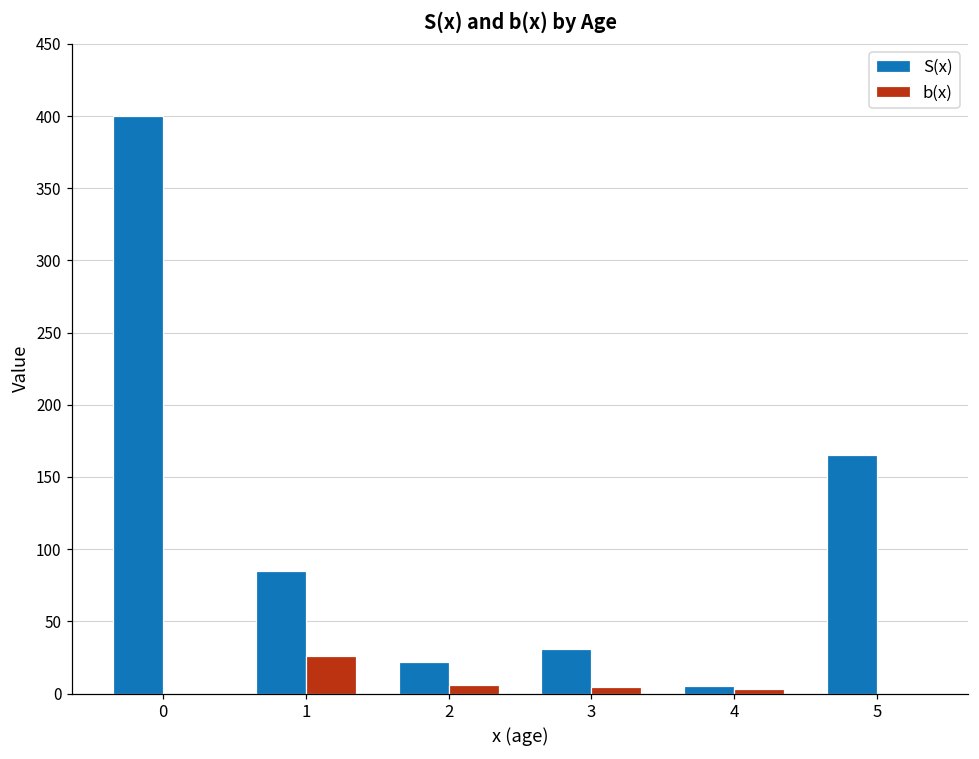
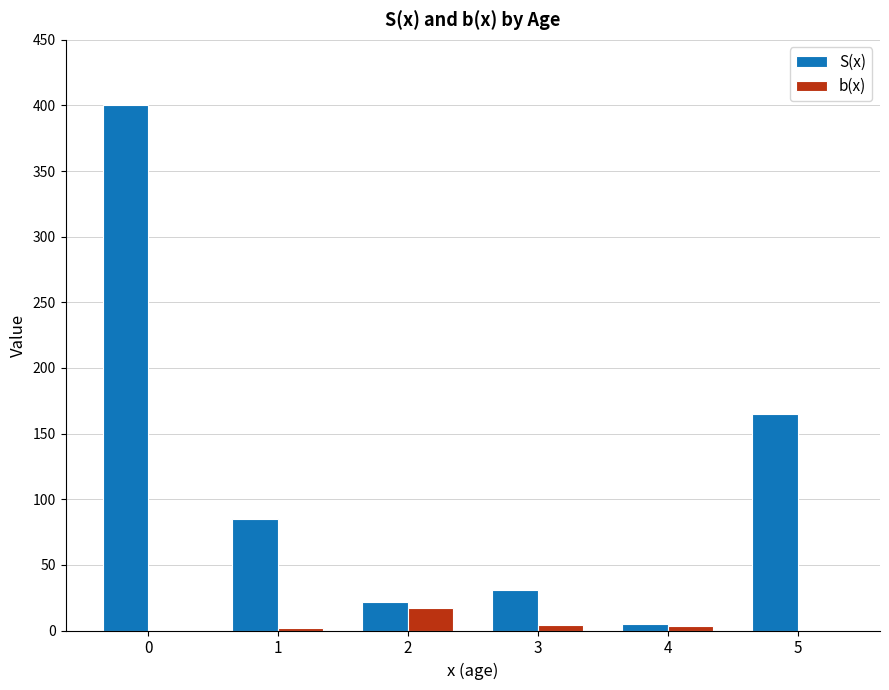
  {
    "S(x)": {
      "0": 400,
      "1": 85,
      "2": 22,
      "3": 31,
      "4": 5,
      "5": 165
    },
    "b(x)": {
      "0": 0,
-     "1": 26,
-     "2": 6,
+     "1": 2,
+     "2": 17,
      "3": 5,
      "4": 3,
      "5": 0
    }
  }
